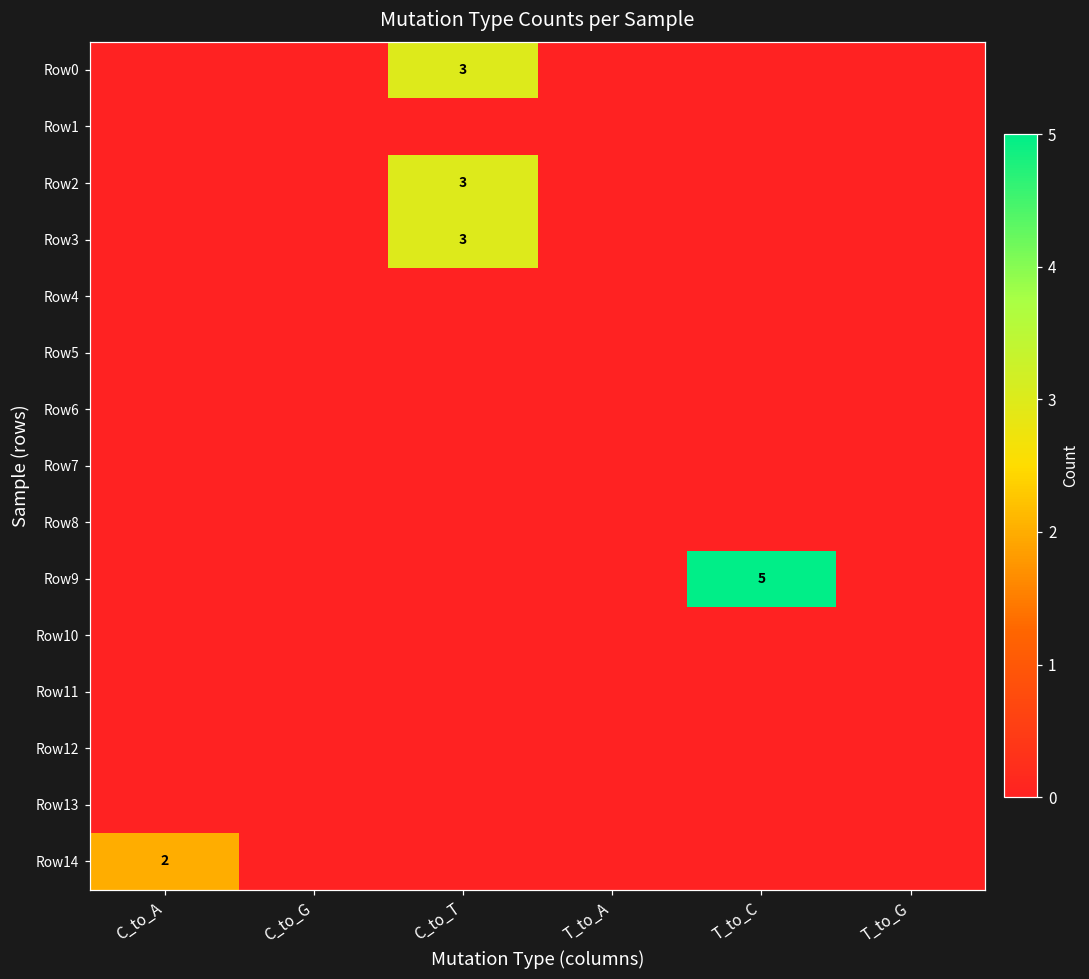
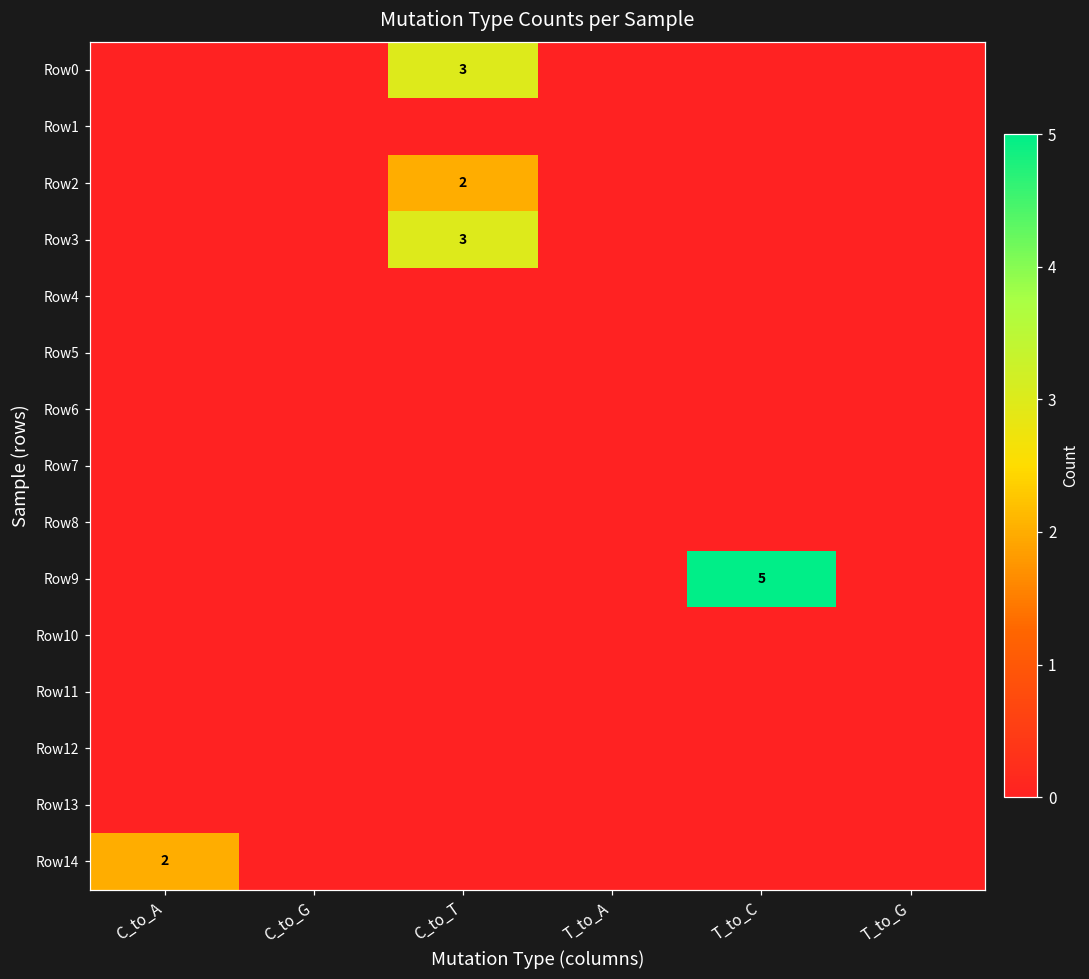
  {
    "Row0": {
      "C_to_T": 3
    },
    "Row2": {
-     "C_to_T": 3
+     "C_to_T": 2
    },
    "Row3": {
      "C_to_T": 3
    },
    "Row9": {
      "T_to_C": 5
    },
    "Row14": {
      "C_to_A": 2
    }
  }
